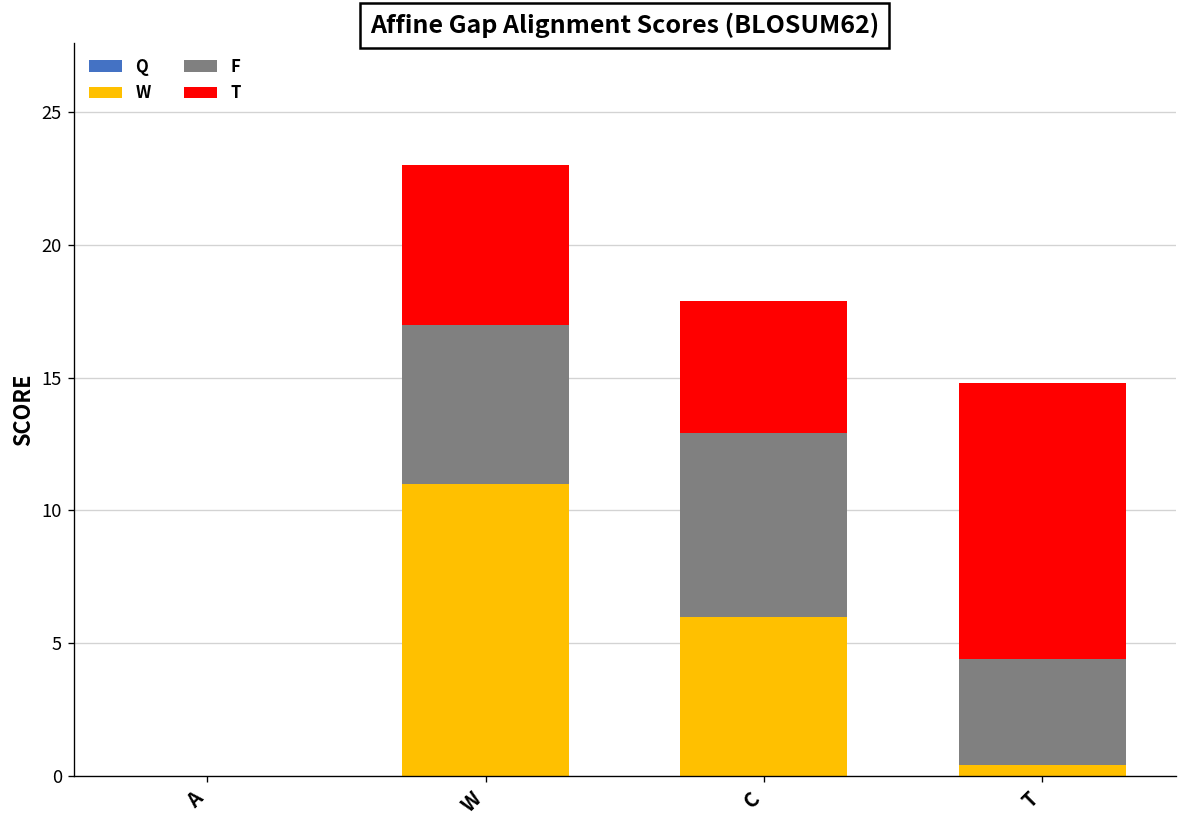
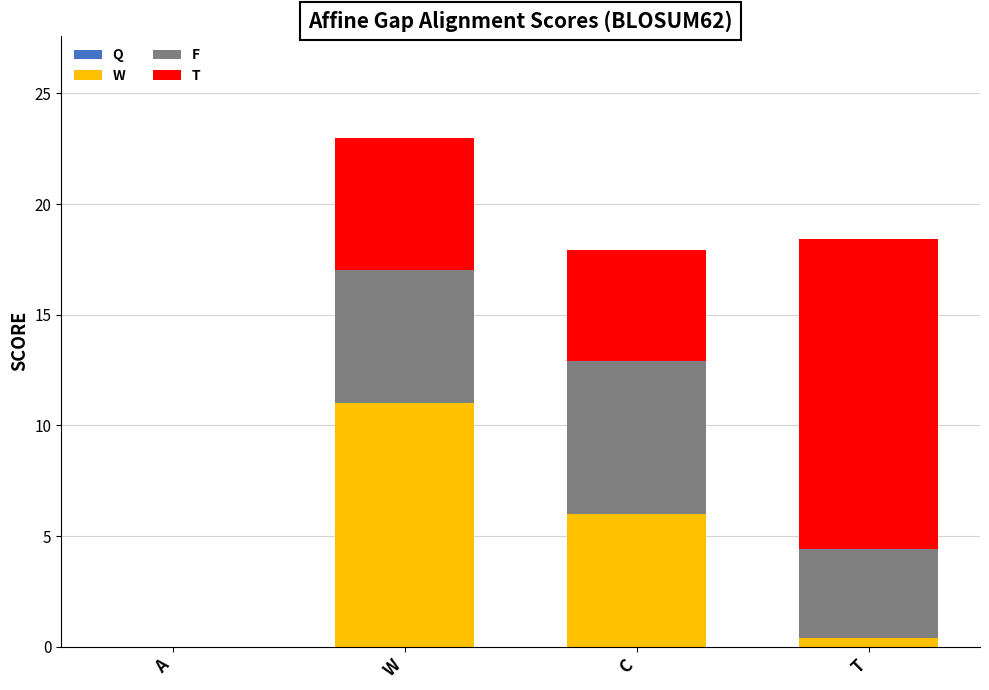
  {
    "Q": {
      "A": 0.0,
      "W": 0.0,
      "C": 0.0,
      "T": 0.0
    },
    "W": {
      "A": 0.0,
      "W": 11.0,
      "C": 6.0,
      "T": 0.4
    },
    "F": {
      "A": 0.0,
      "W": 6.0,
      "C": 6.9,
      "T": 4.0
    },
    "T": {
      "A": 0.0,
      "W": 6.0,
      "C": 5.0,
-     "T": 10.4
+     "T": 14.0
    }
  }
